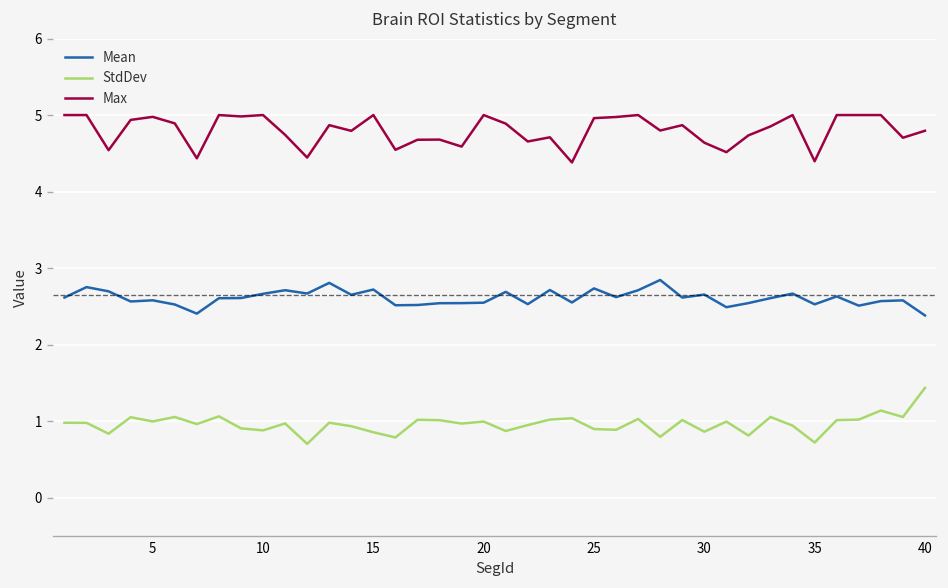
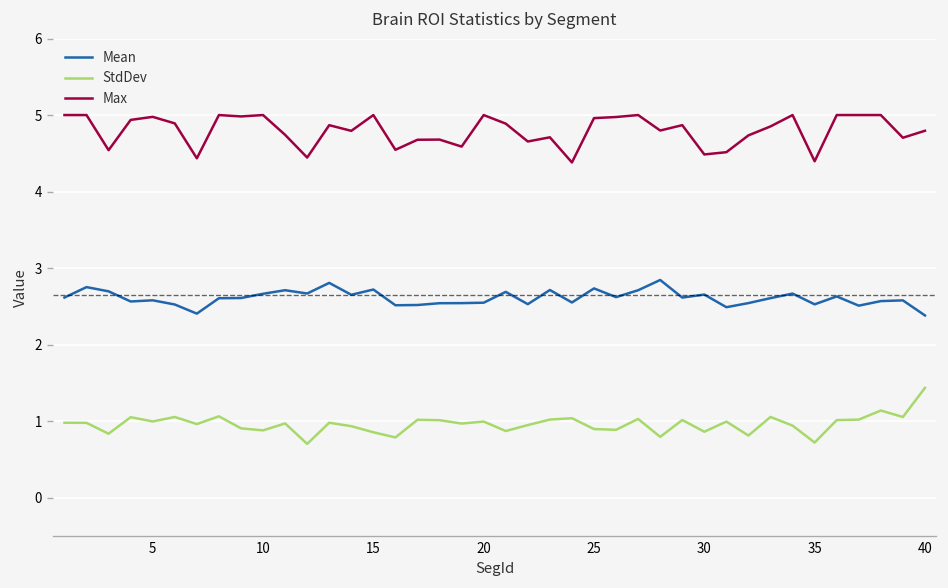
  {
    "Mean": {
      "5": 2.6,
      "10": 2.7,
      "15": 2.7,
      "20": 2.5,
      "25": 2.7,
      "30": 2.7,
      "35": 2.5,
      "40": 2.4
    },
    "StdDev": {
      "5": 1.0,
      "10": 0.9,
      "15": 0.9,
      "20": 1.0,
      "25": 0.9,
      "30": 0.9,
      "35": 0.7,
      "40": 1.4
    },
    "Max": {
      "5": 5.0,
      "10": 5.0,
      "15": 5.0,
      "20": 5.0,
      "25": 5.0,
-     "30": 4.6,
+     "30": 4.5,
      "35": 4.4,
      "40": 4.8
    }
  }
